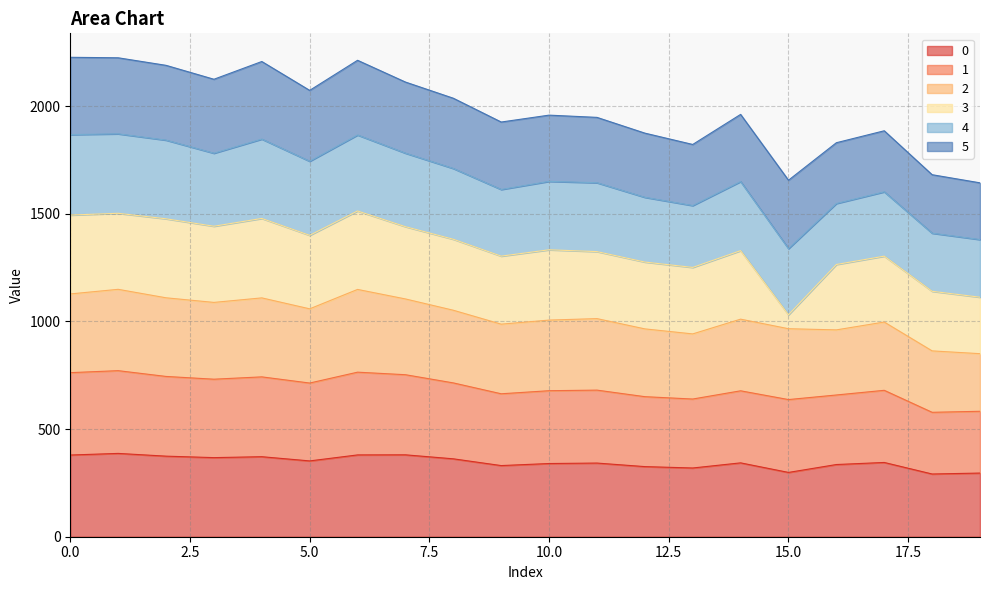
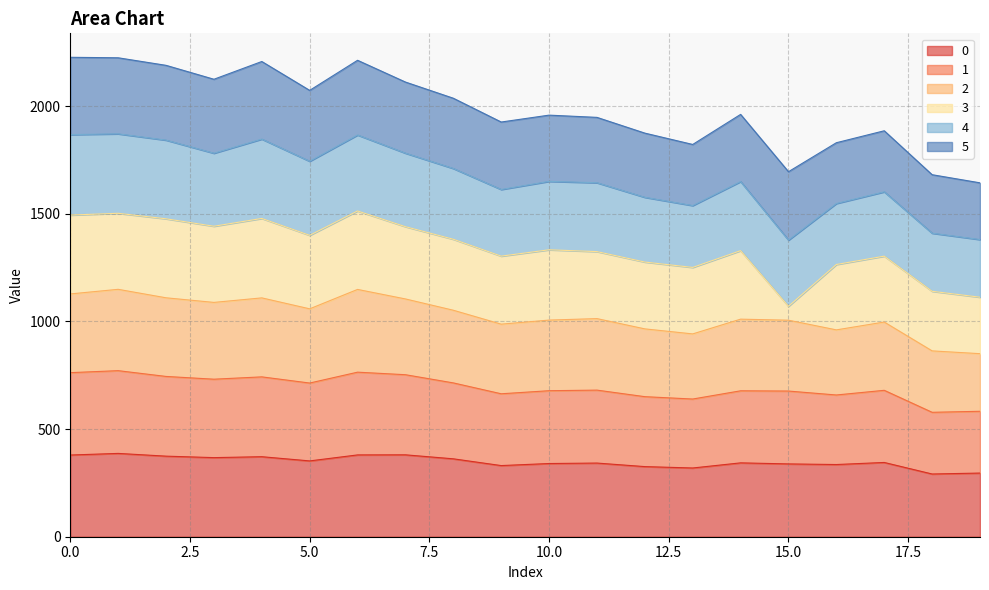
  {
    "0": {
      "0.0": 380,
      "5.0": 350,
      "10.0": 340,
-     "15.0": 300
+     "15.0": 340
    },
    "1": {
      "0.0": 380,
      "5.0": 360,
      "10.0": 340,
      "15.0": 340
    },
    "2": {
      "0.0": 370,
      "5.0": 340,
      "10.0": 330,
      "15.0": 330
    },
    "3": {
      "0.0": 370,
      "5.0": 340,
      "10.0": 330,
      "15.0": 60
    },
    "4": {
      "0.0": 370,
      "5.0": 340,
      "10.0": 320,
      "15.0": 310
    },
    "5": {
      "0.0": 360,
      "5.0": 330,
      "10.0": 310,
      "15.0": 320
    }
  }
